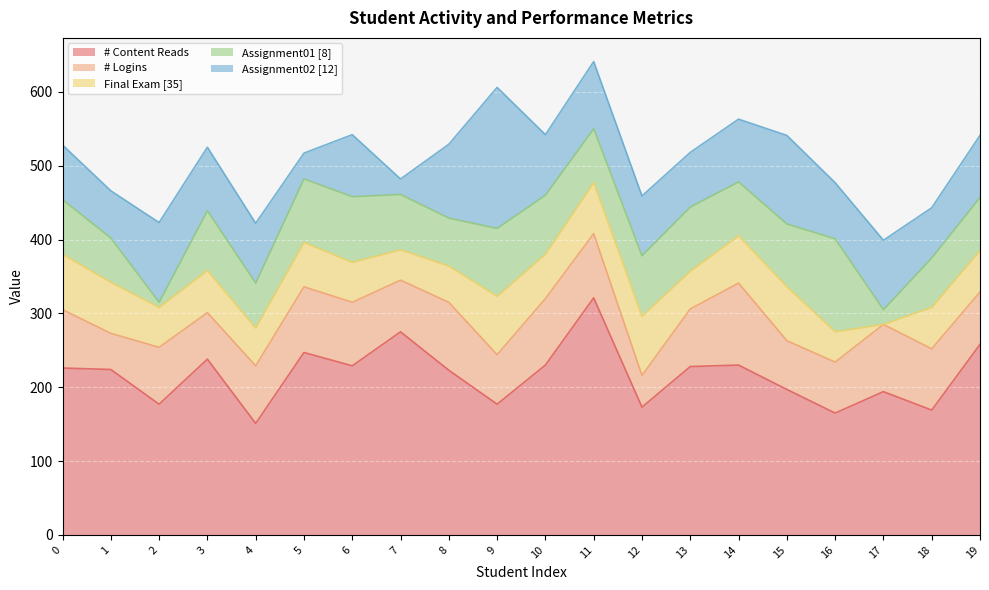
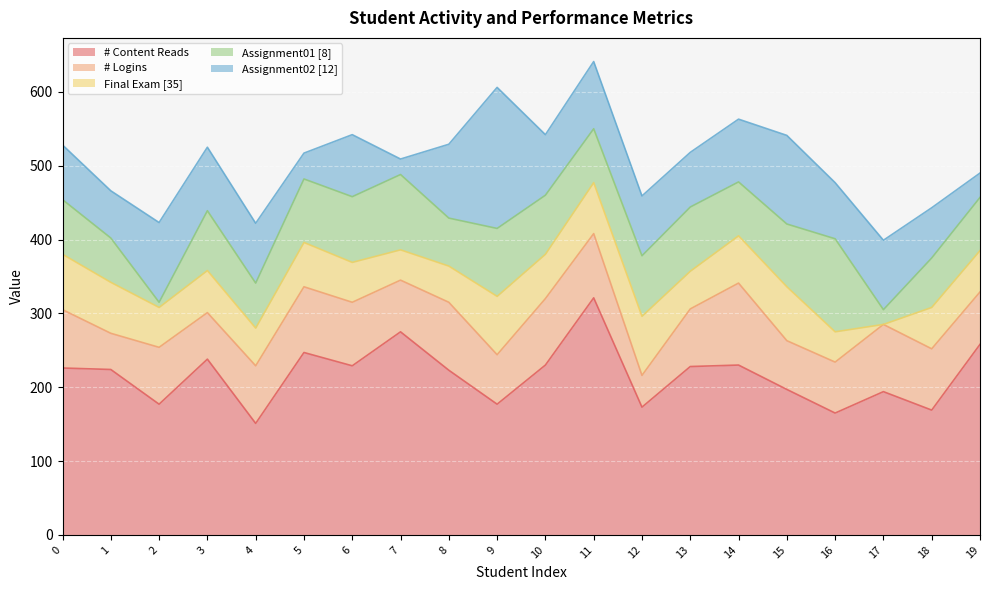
  {
    "Assignment01 [8]": {
      "0": 70,
      "1": 60,
      "2": 10,
      "3": 80,
      "4": 60,
      "5": 90,
      "6": 90,
-     "7": 80,
+     "7": 100,
      "8": 70,
      "9": 90,
      "10": 80,
      "11": 70,
      "12": 80,
      "13": 90,
      "14": 70,
      "15": 90,
      "16": 130,
      "17": 20,
      "18": 70,
      "19": 70
    },
    "Assignment02 [12]": {
      "0": 70,
      "1": 60,
      "2": 110,
      "3": 90,
      "4": 80,
      "5": 40,
      "6": 80,
      "7": 20,
      "8": 100,
      "9": 190,
      "10": 80,
      "11": 90,
      "12": 80,
      "13": 70,
      "14": 90,
      "15": 120,
      "16": 80,
      "17": 90,
      "18": 70,
-     "19": 80
+     "19": 30
    }
  }
